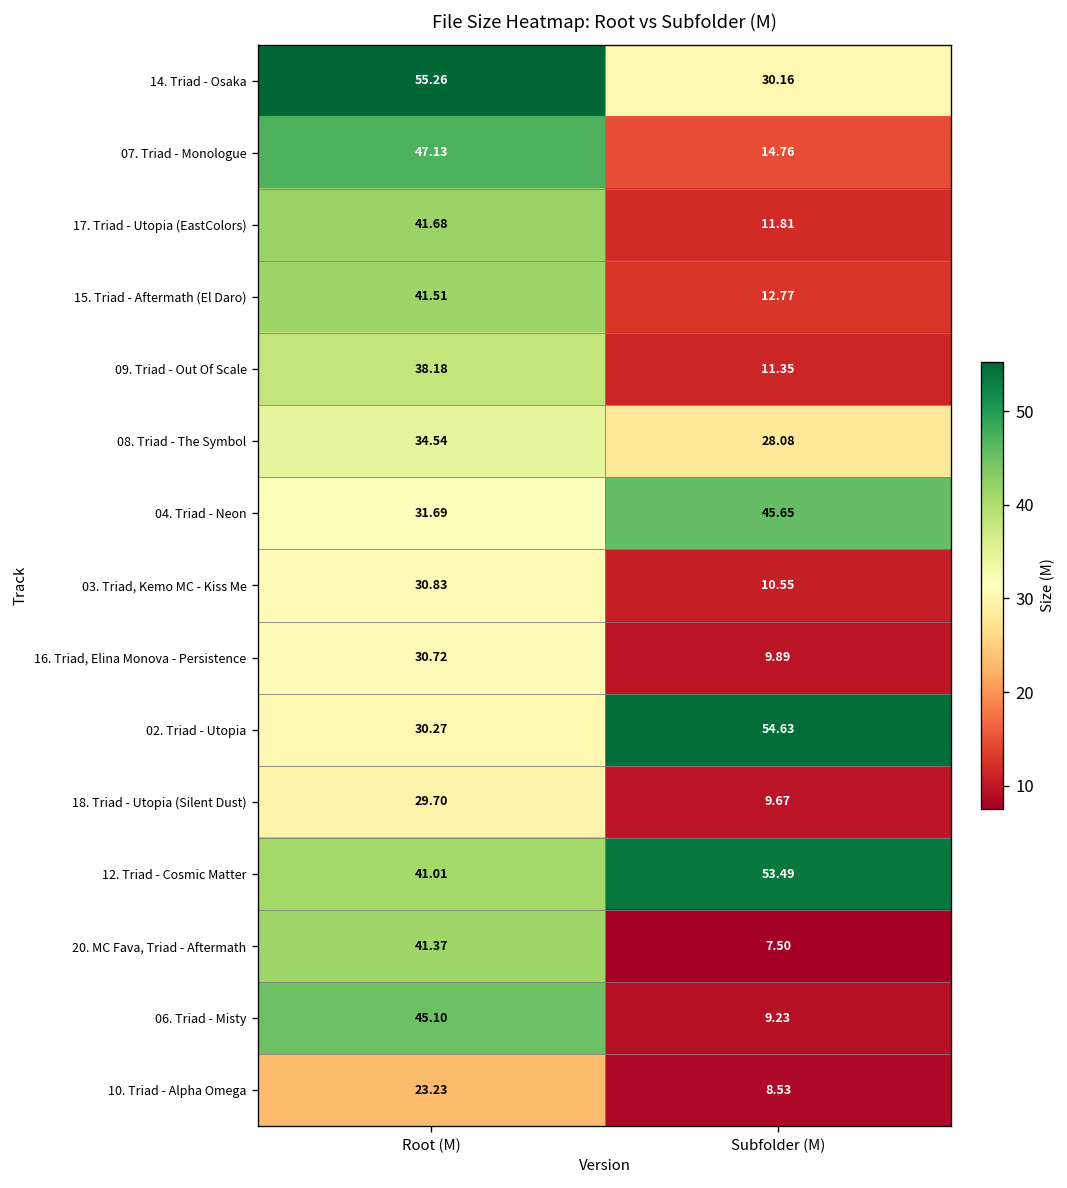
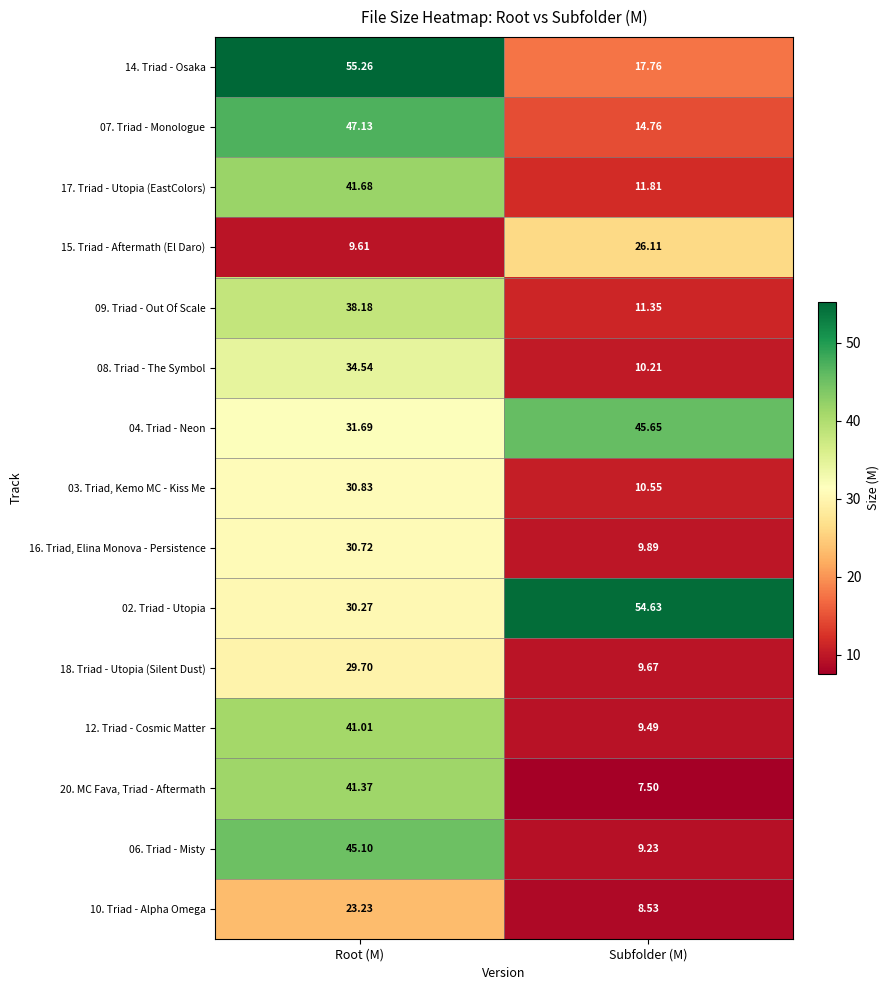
  {
    "14. Triad - Osaka": {
      "Root (M)": 55.26,
-     "Subfolder (M)": 30.16
+     "Subfolder (M)": 17.76
    },
    "07. Triad - Monologue": {
      "Root (M)": 47.13,
      "Subfolder (M)": 14.76
    },
    "17. Triad - Utopia (EastColors)": {
      "Root (M)": 41.68,
      "Subfolder (M)": 11.81
    },
    "15. Triad - Aftermath (El Daro)": {
-     "Root (M)": 41.51,
-     "Subfolder (M)": 12.77
+     "Root (M)": 9.61,
+     "Subfolder (M)": 26.11
    },
    "09. Triad - Out Of Scale": {
      "Root (M)": 38.18,
      "Subfolder (M)": 11.35
    },
    "08. Triad - The Symbol": {
      "Root (M)": 34.54,
-     "Subfolder (M)": 28.08
+     "Subfolder (M)": 10.21
    },
    "04. Triad - Neon": {
      "Root (M)": 31.69,
      "Subfolder (M)": 45.65
    },
    "03. Triad, Kemo MC - Kiss Me": {
      "Root (M)": 30.83,
      "Subfolder (M)": 10.55
    },
    "16. Triad, Elina Monova - Persistence": {
      "Root (M)": 30.72,
      "Subfolder (M)": 9.89
    },
    "02. Triad - Utopia": {
      "Root (M)": 30.27,
      "Subfolder (M)": 54.63
    },
    "18. Triad - Utopia (Silent Dust)": {
      "Root (M)": 29.70,
      "Subfolder (M)": 9.67
    },
    "12. Triad - Cosmic Matter": {
      "Root (M)": 41.01,
-     "Subfolder (M)": 53.49
+     "Subfolder (M)": 9.49
    },
    "20. MC Fava, Triad - Aftermath": {
      "Root (M)": 41.37,
      "Subfolder (M)": 7.50
    },
    "06. Triad - Misty": {
      "Root (M)": 45.10,
      "Subfolder (M)": 9.23
    },
    "10. Triad - Alpha Omega": {
      "Root (M)": 23.23,
      "Subfolder (M)": 8.53
    }
  }
